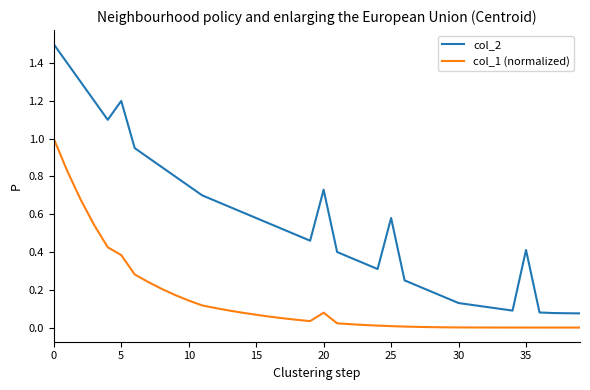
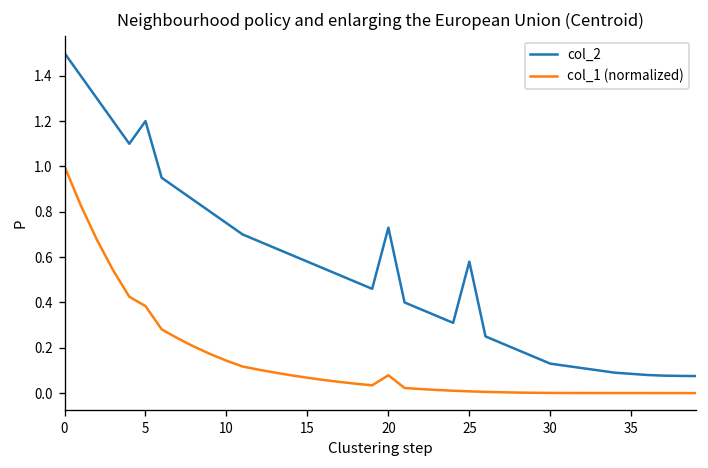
  {
    "col_2": {
      "0": 1.50,
      "5": 1.20,
      "10": 0.75,
      "15": 0.58,
      "20": 0.73,
      "25": 0.58,
      "30": 0.13,
-     "35": 0.41
+     "35": 0.09
    },
    "col_1 (normalized)": {
      "0": 1.00,
      "5": 0.38,
      "10": 0.14,
      "15": 0.07,
      "20": 0.08,
      "25": 0.01,
      "30": 0.00,
      "35": 0.00
    }
  }
